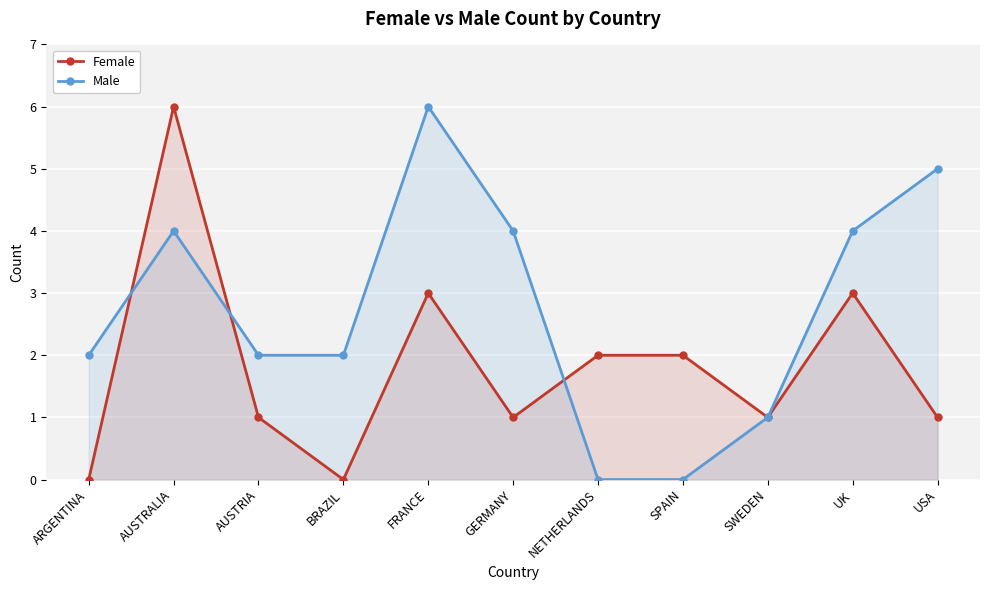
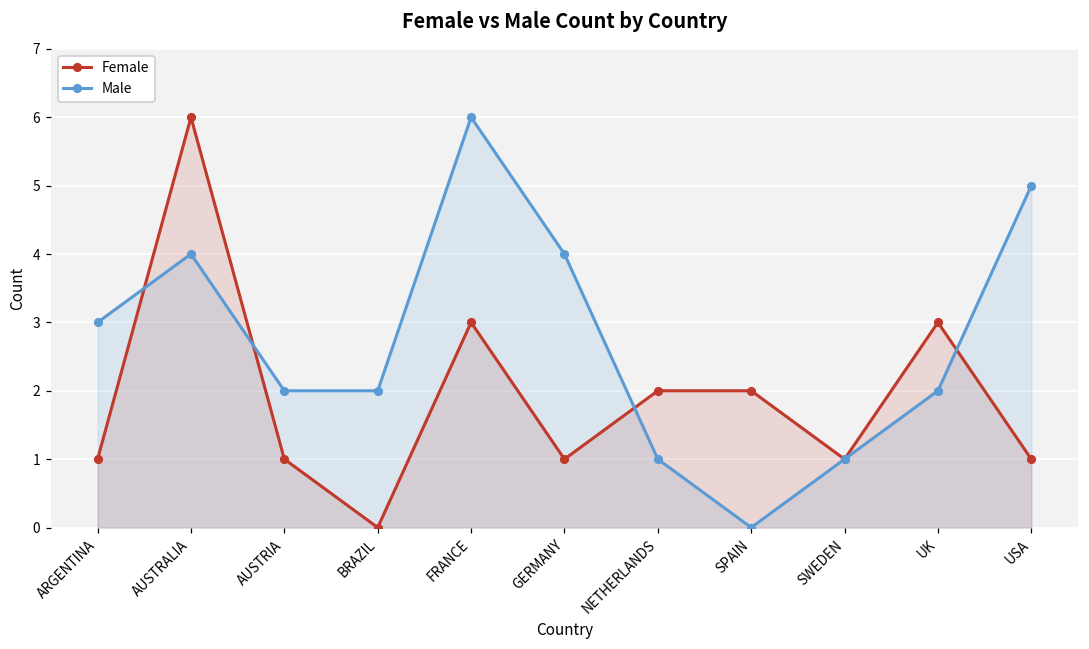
  {
    "Female": {
-     "ARGENTINA": 0,
+     "ARGENTINA": 1,
      "AUSTRALIA": 6,
      "AUSTRIA": 1,
      "BRAZIL": 0,
      "FRANCE": 3,
      "GERMANY": 1,
      "NETHERLANDS": 2,
      "SPAIN": 2,
      "UK": 3,
      "USA": 1
    },
    "Male": {
-     "ARGENTINA": 2,
+     "ARGENTINA": 3,
      "AUSTRALIA": 4,
      "AUSTRIA": 2,
      "BRAZIL": 2,
      "FRANCE": 6,
      "GERMANY": 4,
-     "NETHERLANDS": 0,
+     "NETHERLANDS": 1,
      "SPAIN": 0,
-     "UK": 4,
+     "UK": 2,
      "USA": 5
    }
  }
